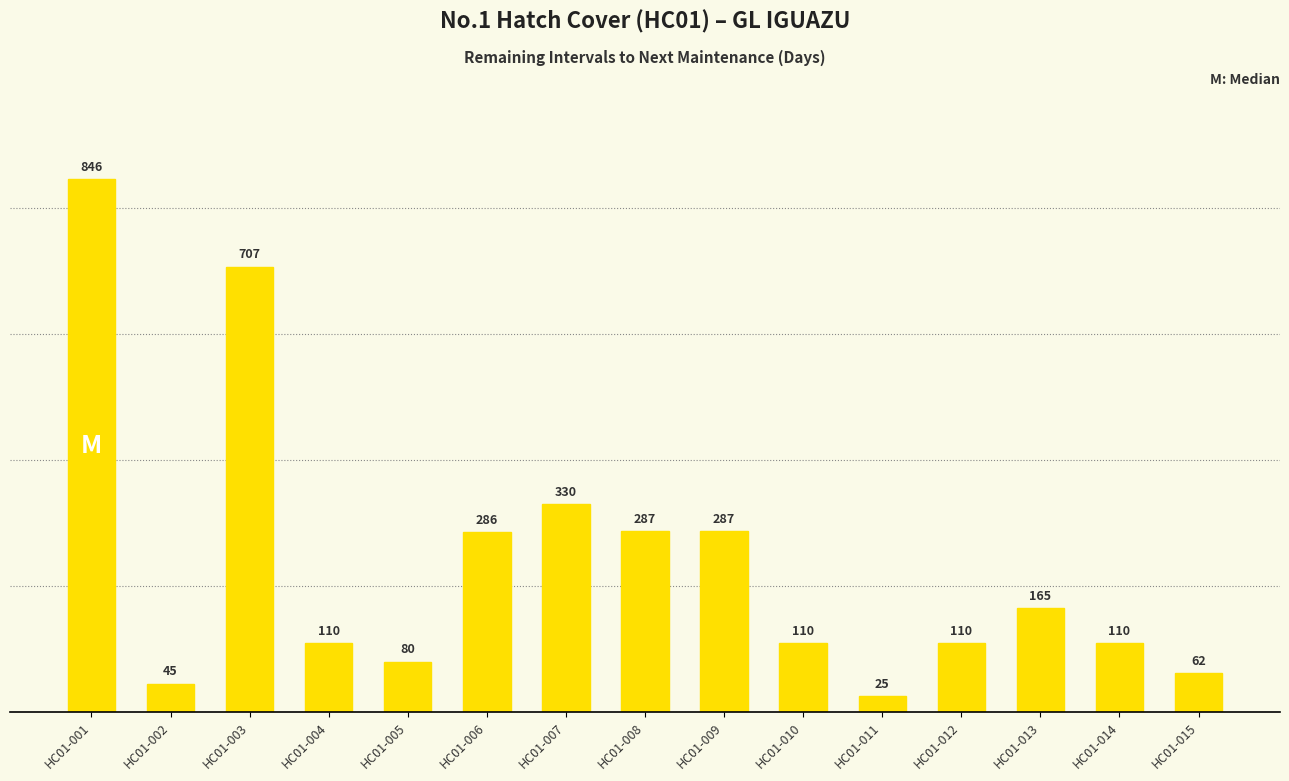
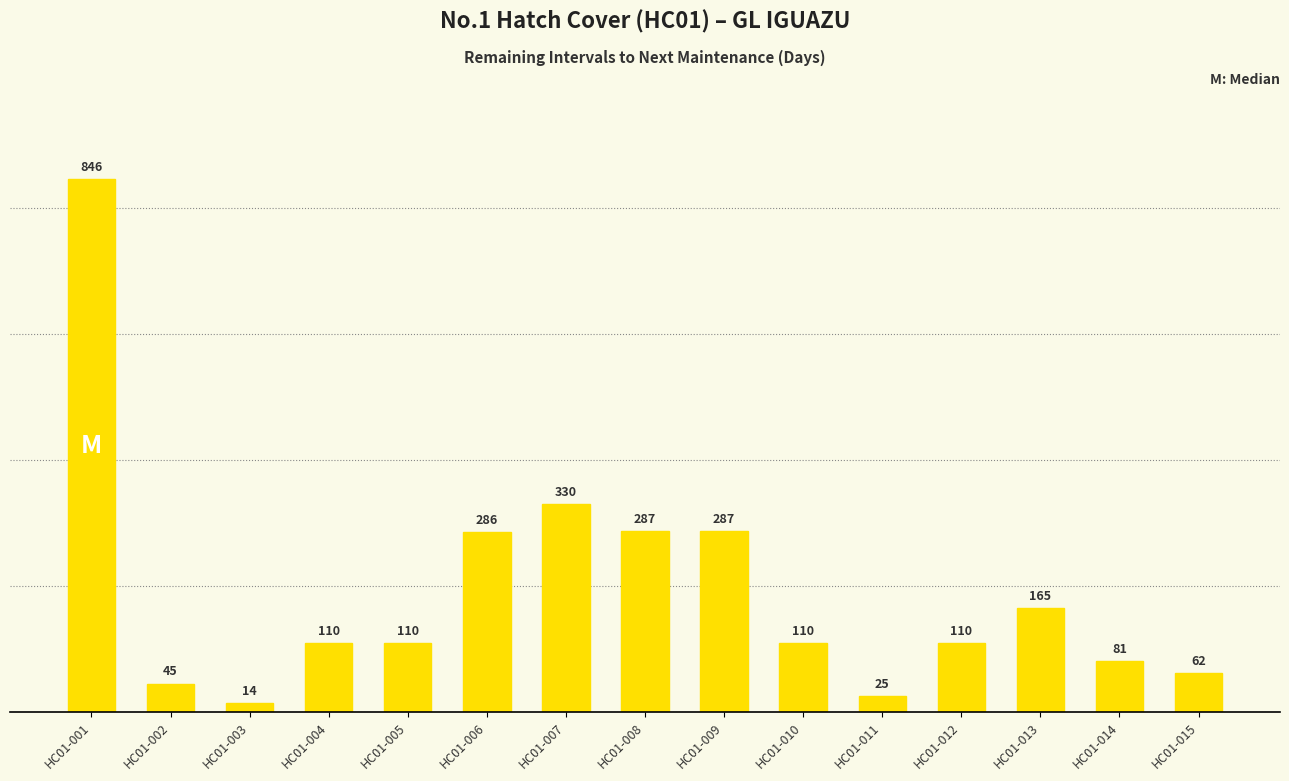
  {
    "HC01-001": 846,
    "HC01-002": 45,
-   "HC01-003": 707,
+   "HC01-003": 14,
    "HC01-004": 110,
-   "HC01-005": 80,
+   "HC01-005": 110,
    "HC01-006": 286,
    "HC01-007": 330,
    "HC01-008": 287,
    "HC01-009": 287,
    "HC01-010": 110,
    "HC01-011": 25,
    "HC01-012": 110,
    "HC01-013": 165,
-   "HC01-014": 110,
+   "HC01-014": 81,
    "HC01-015": 62
  }
